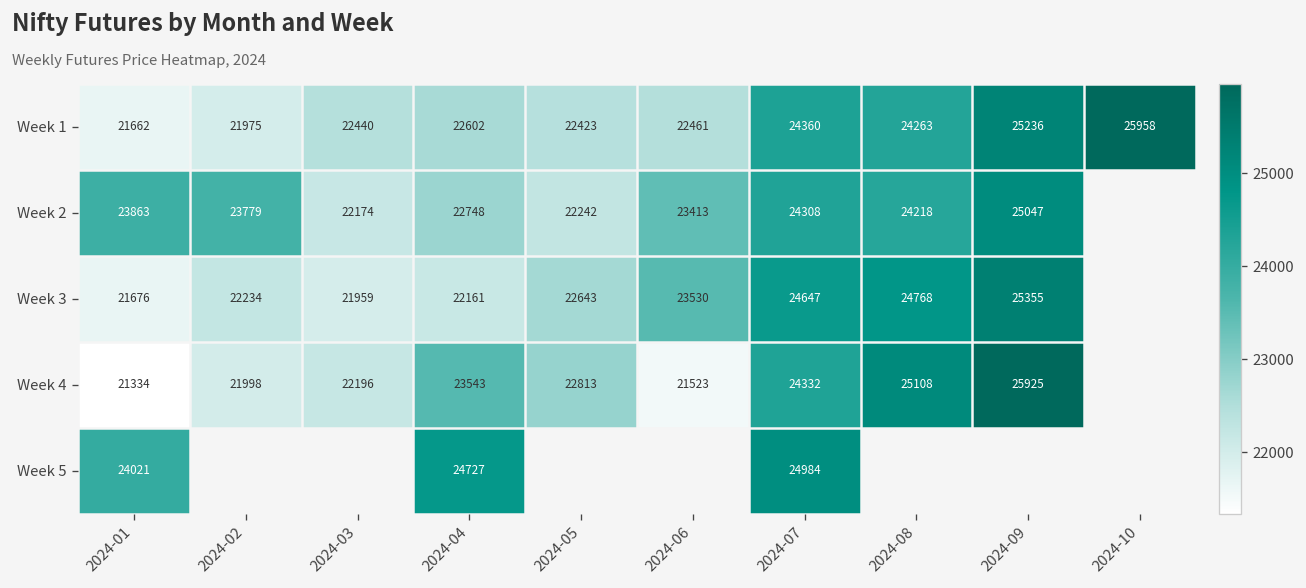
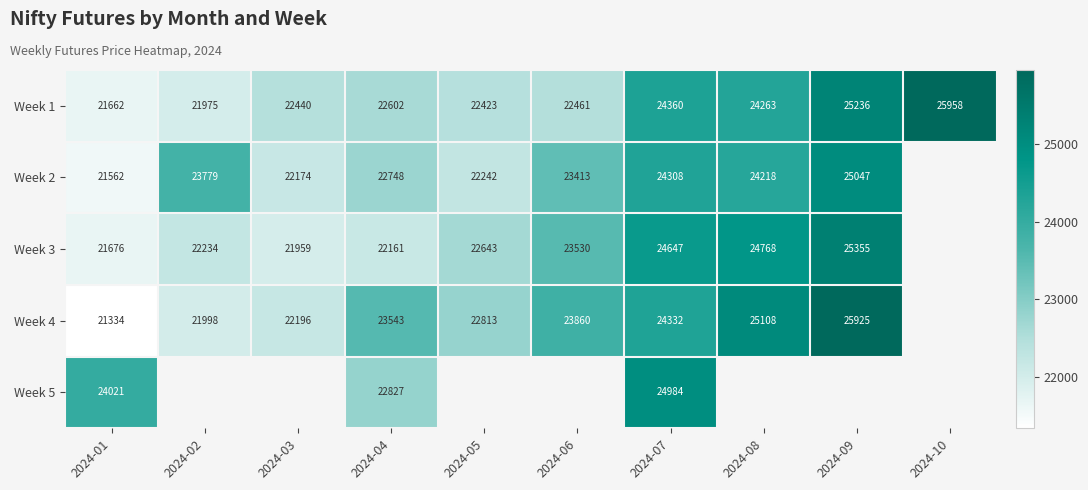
  {
    "Week 1": {
      "2024-01": 21662,
      "2024-02": 21975,
      "2024-03": 22440,
      "2024-04": 22602,
      "2024-05": 22423,
      "2024-06": 22461,
      "2024-07": 24360,
      "2024-08": 24263,
      "2024-09": 25236,
      "2024-10": 25958
    },
    "Week 2": {
-     "2024-01": 23863,
+     "2024-01": 21562,
      "2024-02": 23779,
      "2024-03": 22174,
      "2024-04": 22748,
      "2024-05": 22242,
      "2024-06": 23413,
      "2024-07": 24308,
      "2024-08": 24218,
      "2024-09": 25047
    },
    "Week 3": {
      "2024-01": 21676,
      "2024-02": 22234,
      "2024-03": 21959,
      "2024-04": 22161,
      "2024-05": 22643,
      "2024-06": 23530,
      "2024-07": 24647,
      "2024-08": 24768,
      "2024-09": 25355
    },
    "Week 4": {
      "2024-01": 21334,
      "2024-02": 21998,
      "2024-03": 22196,
      "2024-04": 23543,
      "2024-05": 22813,
-     "2024-06": 21523,
+     "2024-06": 23860,
      "2024-07": 24332,
      "2024-08": 25108,
      "2024-09": 25925
    },
    "Week 5": {
      "2024-01": 24021,
-     "2024-04": 24727,
+     "2024-04": 22827,
      "2024-07": 24984
    }
  }
